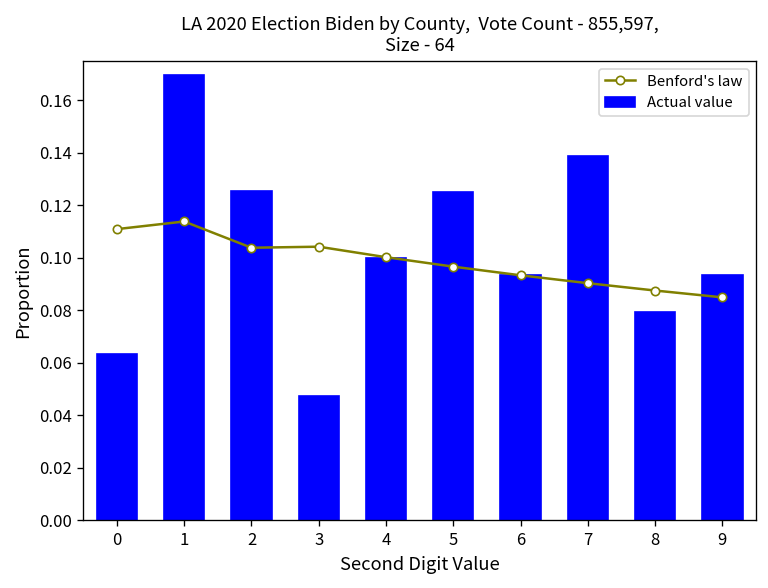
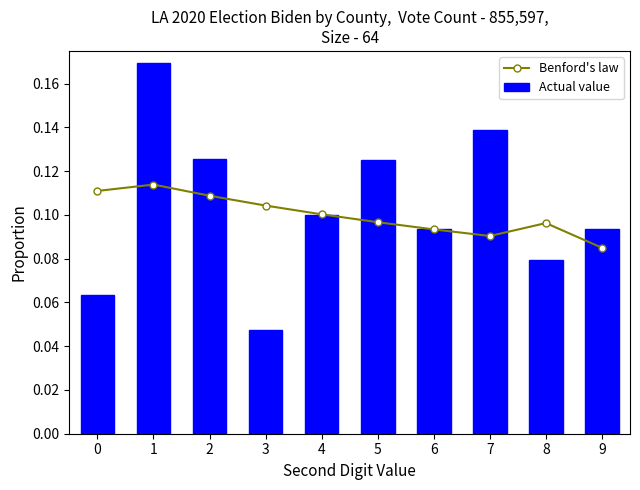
  {
    "Benford's law": {
      "0": 0.111,
      "1": 0.114,
-     "2": 0.104,
+     "2": 0.109,
      "3": 0.104,
      "4": 0.100,
      "5": 0.097,
      "6": 0.093,
      "7": 0.090,
-     "8": 0.088,
+     "8": 0.096,
      "9": 0.085
    },
    "Actual value": {
      "0": 0.064,
      "1": 0.170,
      "2": 0.126,
      "3": 0.047,
      "4": 0.100,
      "5": 0.125,
      "6": 0.094,
      "7": 0.139,
      "8": 0.080,
      "9": 0.093
    }
  }
